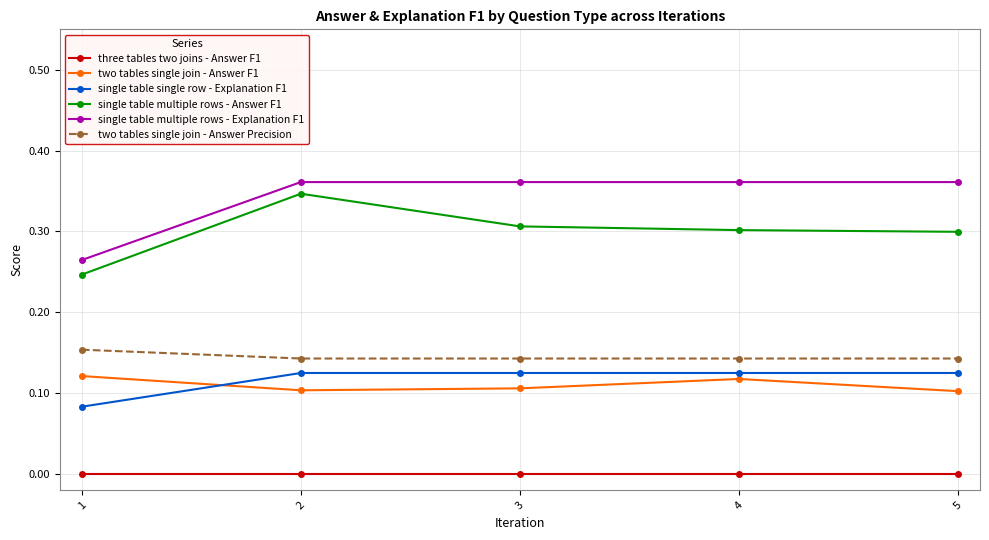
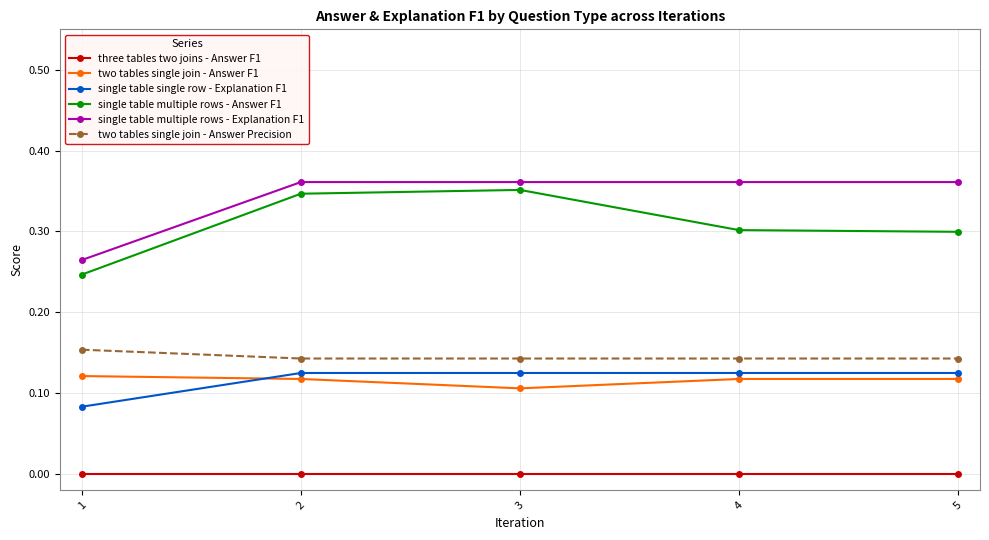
  {
    "three tables two joins - Answer F1": {
      "1": 0.00,
      "2": 0.00,
      "3": 0.00,
      "4": 0.00,
      "5": 0.00
    },
    "two tables single join - Answer F1": {
      "1": 0.12,
-     "2": 0.10,
+     "2": 0.12,
      "3": 0.11,
      "4": 0.12,
-     "5": 0.10
+     "5": 0.12
    },
    "single table single row - Explanation F1": {
      "1": 0.08,
      "2": 0.13,
      "3": 0.13,
      "4": 0.13,
      "5": 0.13
    },
    "single table multiple rows - Answer F1": {
      "1": 0.25,
      "2": 0.35,
-     "3": 0.31,
+     "3": 0.35,
      "4": 0.30,
      "5": 0.30
    },
    "single table multiple rows - Explanation F1": {
      "1": 0.26,
      "2": 0.36,
      "3": 0.36,
      "4": 0.36,
      "5": 0.36
    },
    "two tables single join - Answer Precision": {
      "1": 0.15,
      "2": 0.14,
      "3": 0.14,
      "4": 0.14,
      "5": 0.14
    }
  }
